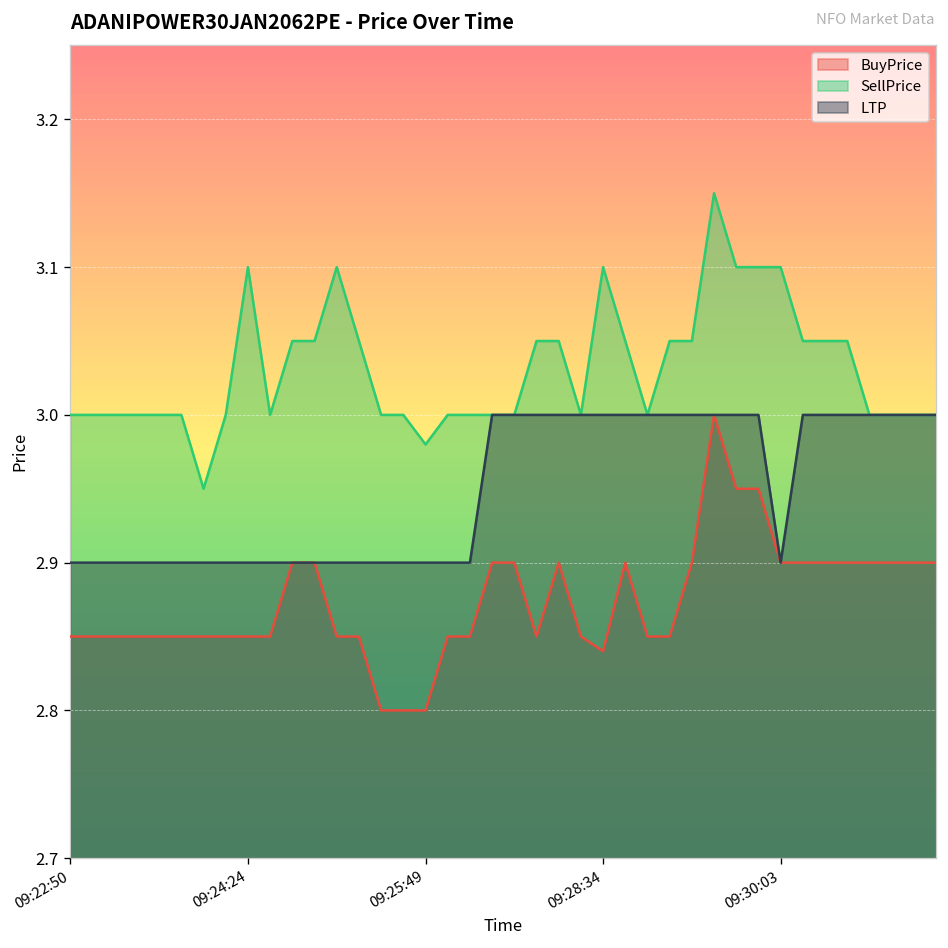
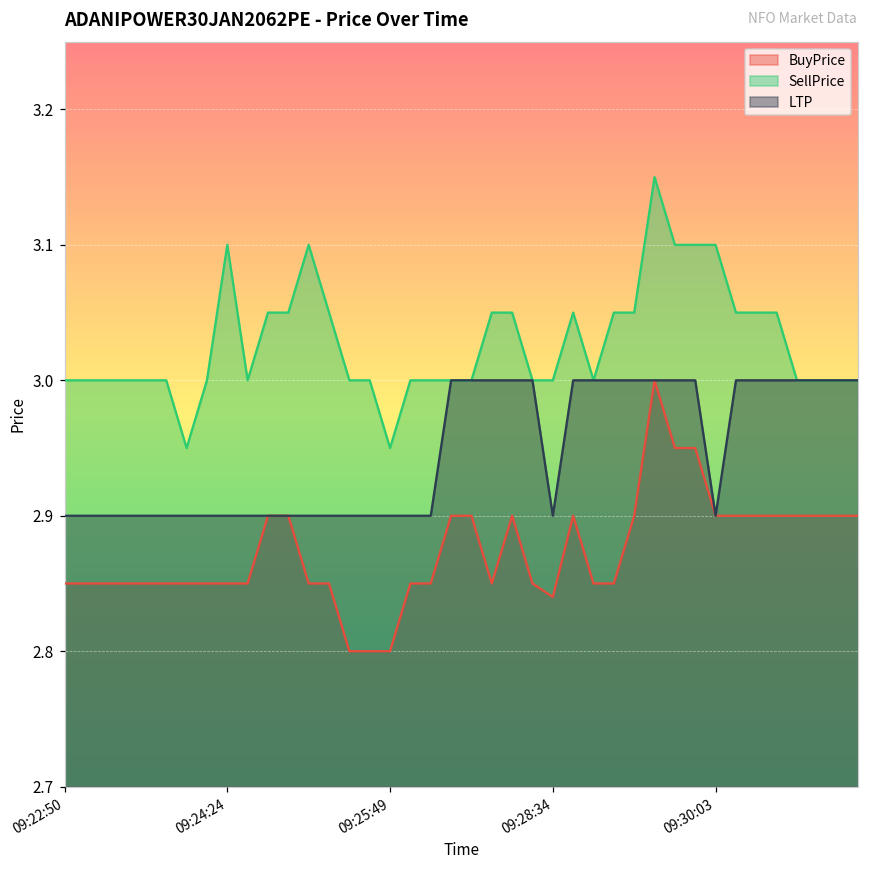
  {
    "BuyPrice": {
      "09:24:24": 2.85,
      "09:25:49": 2.80,
      "09:28:34": 2.84
    },
    "SellPrice": {
      "09:24:24": 3.10,
-     "09:25:49": 2.98,
-     "09:28:34": 3.1,
+     "09:25:49": 2.95,
+     "09:28:34": 3.0,
      "09:30:03": 3.10
    },
    "LTP": {
      "09:24:24": 2.9,
      "09:25:49": 2.9,
-     "09:28:34": 3.0
+     "09:28:34": 2.9
    }
  }
